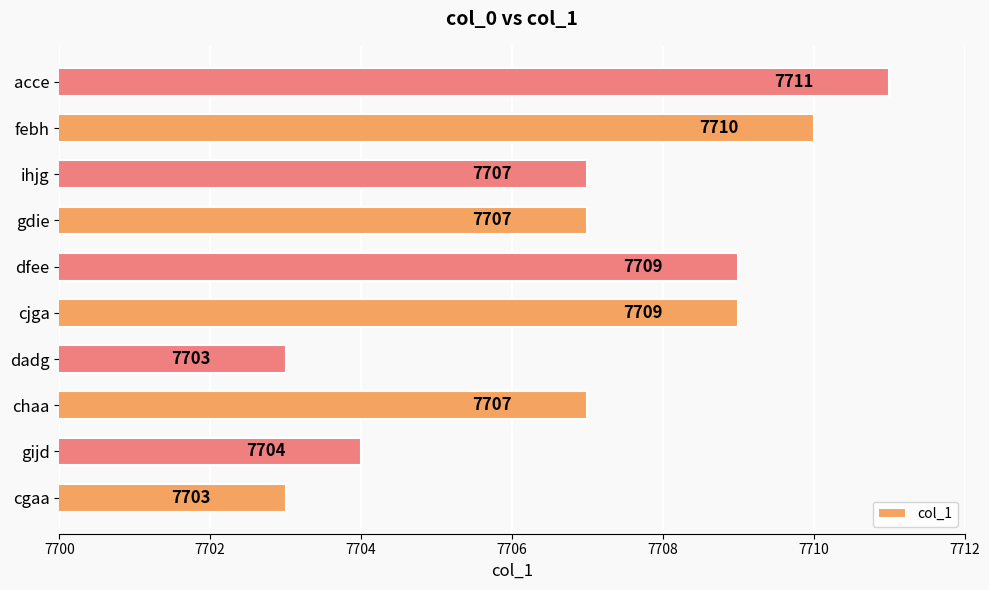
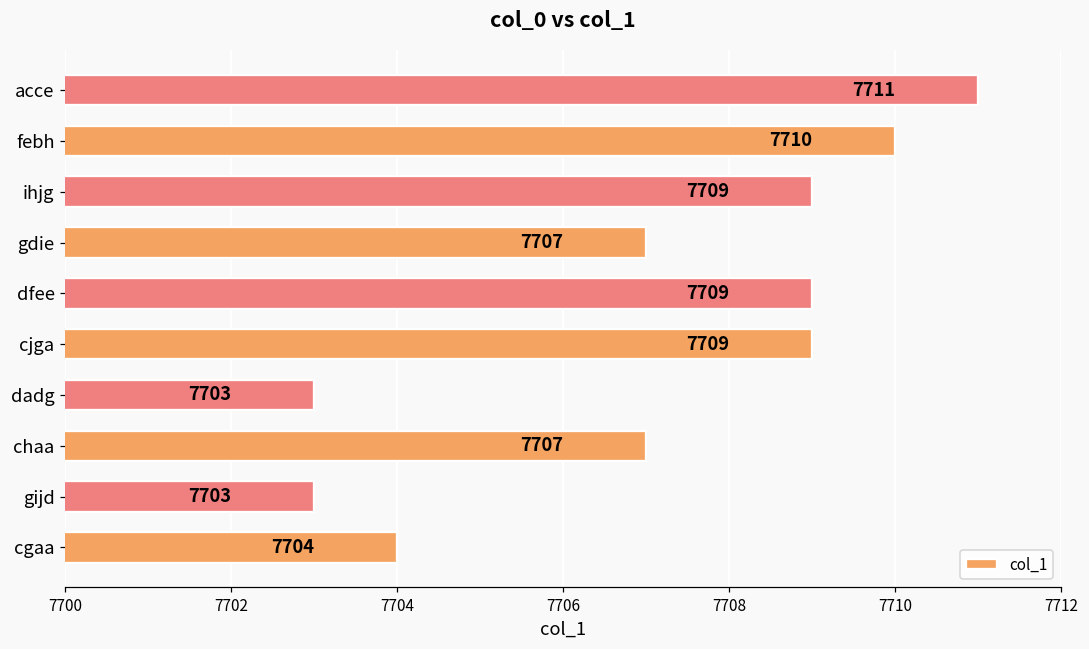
  {
    "acce": 7711,
    "febh": 7710,
-   "ihjg": 7707,
+   "ihjg": 7709,
    "gdie": 7707,
    "dfee": 7709,
    "cjga": 7709,
    "dadg": 7703,
    "chaa": 7707,
-   "gijd": 7704,
-   "cgaa": 7703
+   "gijd": 7703,
+   "cgaa": 7704
  }
